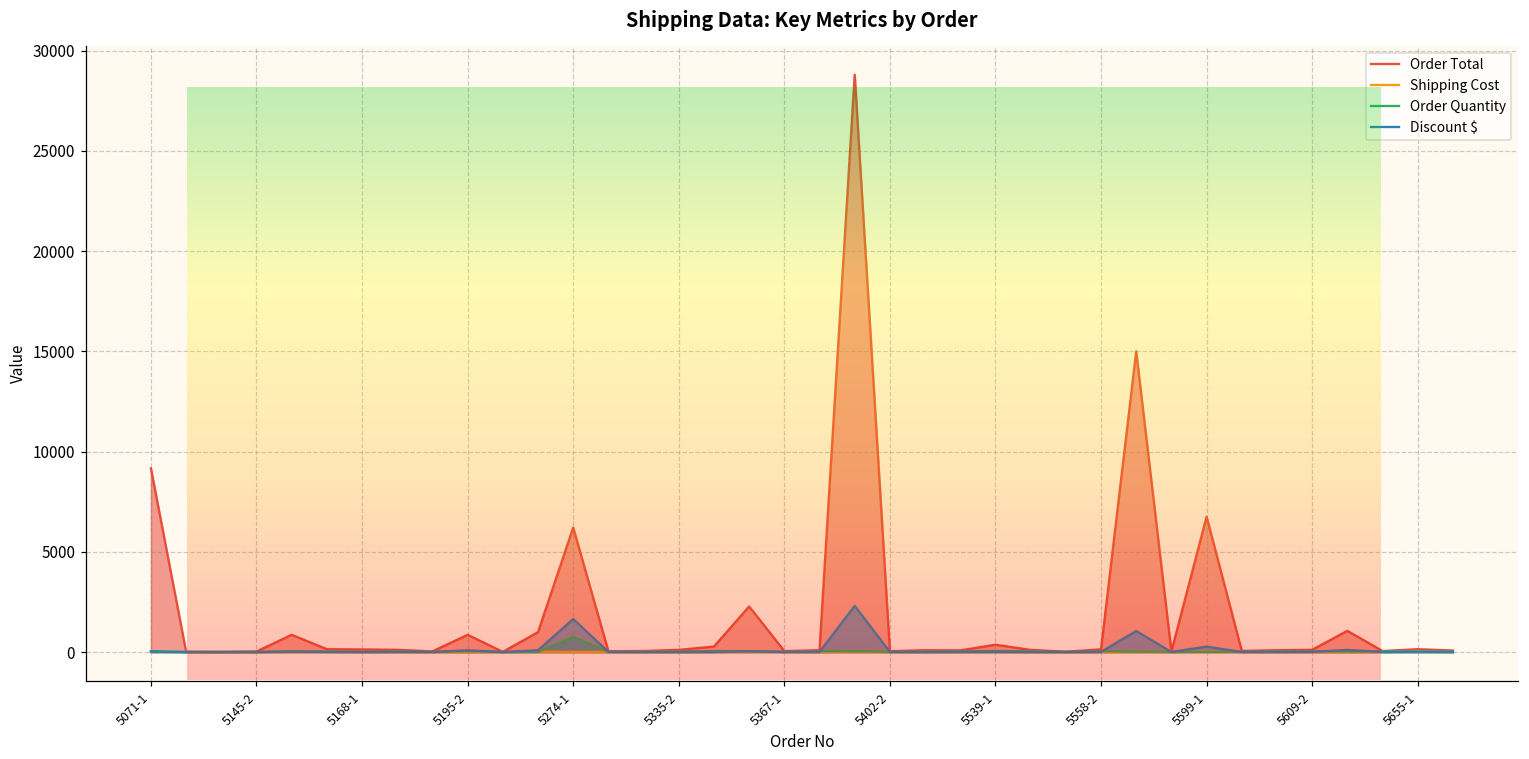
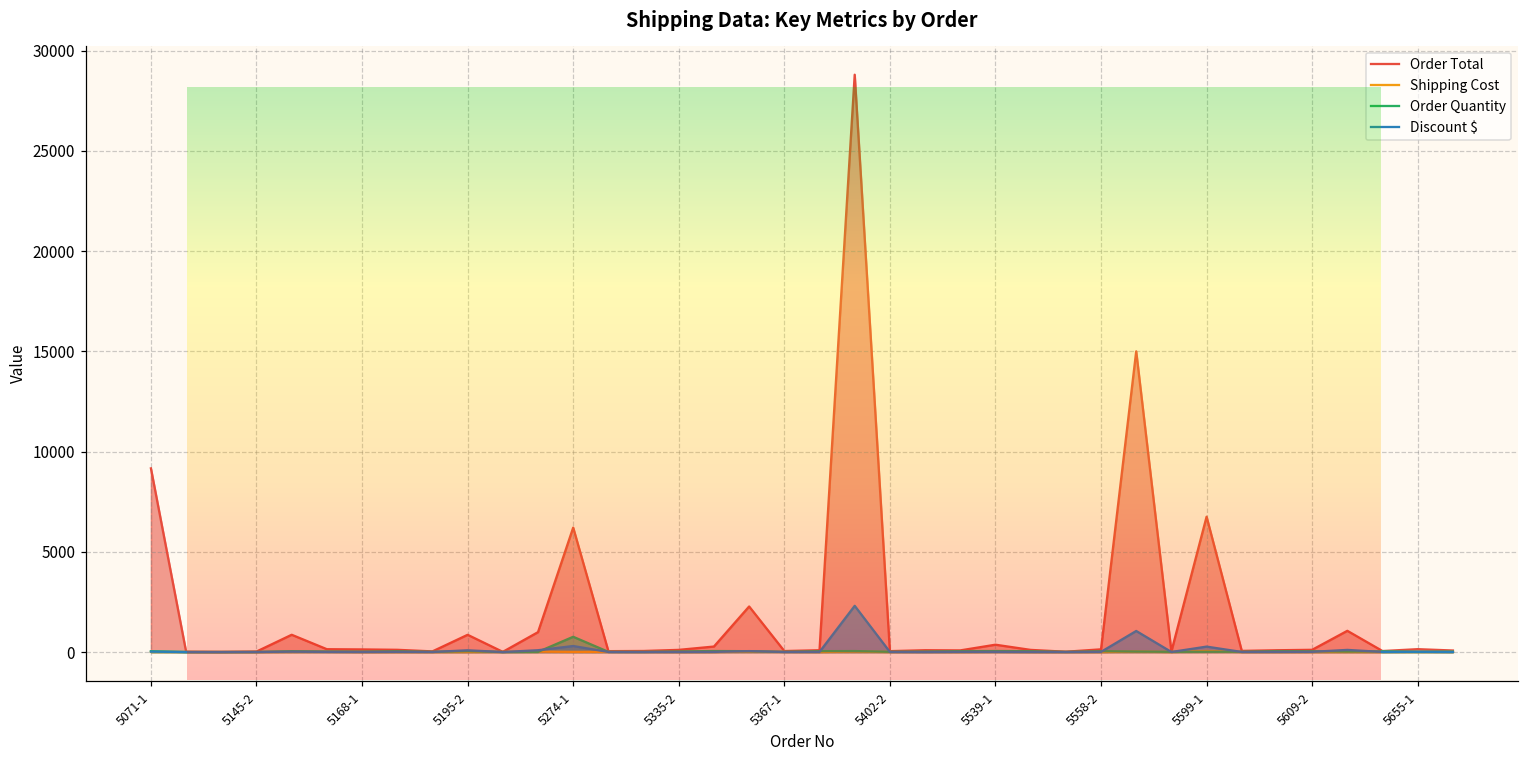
  {
    "Order Total": {
      "5071-1": 9200,
      "5195-2": 900,
      "5274-1": 6200,
      "5539-1": 400,
      "5599-1": 6700
    },
    "Shipping Cost": {
      "5274-1": 0
    },
    "Order Quantity": {
      "5274-1": 800
    },
    "Discount $": {
-     "5274-1": 1600,
+     "5274-1": 300,
      "5599-1": 300
    }
  }
